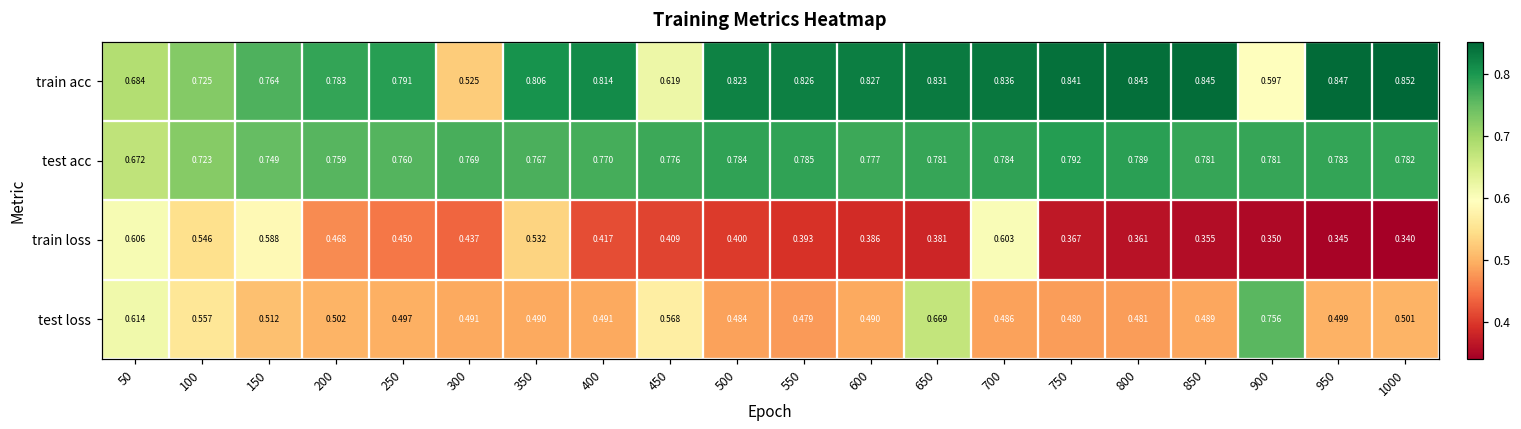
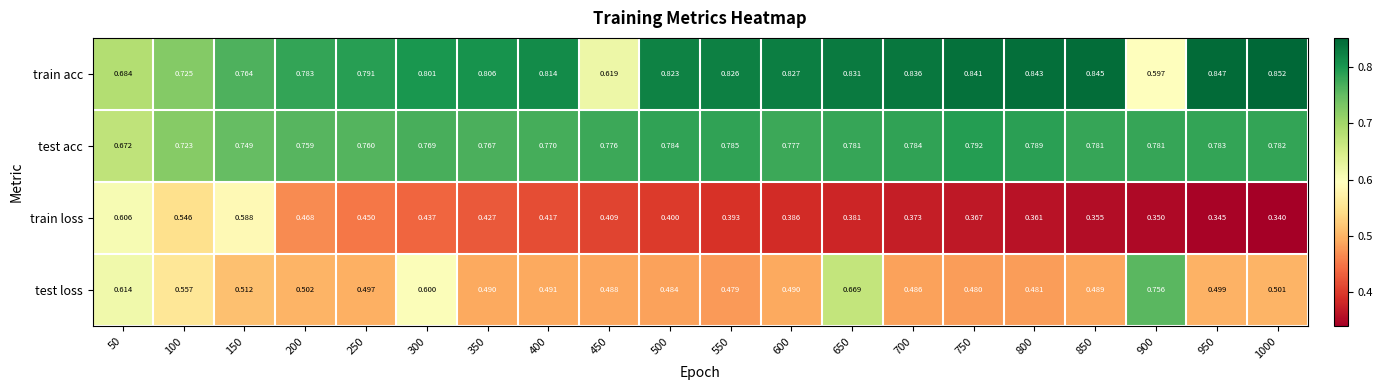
  {
    "train acc": {
      "50": 0.684,
      "100": 0.725,
      "150": 0.764,
      "200": 0.783,
      "250": 0.791,
-     "300": 0.525,
+     "300": 0.801,
      "350": 0.806,
      "400": 0.814,
      "450": 0.619,
      "500": 0.823,
      "550": 0.826,
      "600": 0.827,
      "650": 0.831,
      "700": 0.836,
      "750": 0.841,
      "800": 0.843,
      "850": 0.845,
      "900": 0.597,
      "950": 0.847,
      "1000": 0.852
    },
    "test acc": {
      "50": 0.672,
      "100": 0.723,
      "150": 0.749,
      "200": 0.759,
      "250": 0.760,
      "300": 0.769,
      "350": 0.767,
      "400": 0.770,
      "450": 0.776,
      "500": 0.784,
      "550": 0.785,
      "600": 0.777,
      "650": 0.781,
      "700": 0.784,
      "750": 0.792,
      "800": 0.789,
      "850": 0.781,
      "900": 0.781,
      "950": 0.783,
      "1000": 0.782
    },
    "train loss": {
      "50": 0.606,
      "100": 0.546,
      "150": 0.588,
      "200": 0.468,
      "250": 0.450,
      "300": 0.437,
-     "350": 0.532,
+     "350": 0.427,
      "400": 0.417,
      "450": 0.409,
      "500": 0.400,
      "550": 0.393,
      "600": 0.386,
      "650": 0.381,
-     "700": 0.603,
+     "700": 0.373,
      "750": 0.367,
      "800": 0.361,
      "850": 0.355,
      "900": 0.350,
      "950": 0.345,
      "1000": 0.340
    },
    "test loss": {
      "50": 0.614,
      "100": 0.557,
      "150": 0.512,
      "200": 0.502,
      "250": 0.497,
-     "300": 0.491,
+     "300": 0.600,
      "350": 0.490,
      "400": 0.491,
-     "450": 0.568,
+     "450": 0.488,
      "500": 0.484,
      "550": 0.479,
      "600": 0.490,
      "650": 0.669,
      "700": 0.486,
      "750": 0.480,
      "800": 0.481,
      "850": 0.489,
      "900": 0.756,
      "950": 0.499,
      "1000": 0.501
    }
  }
